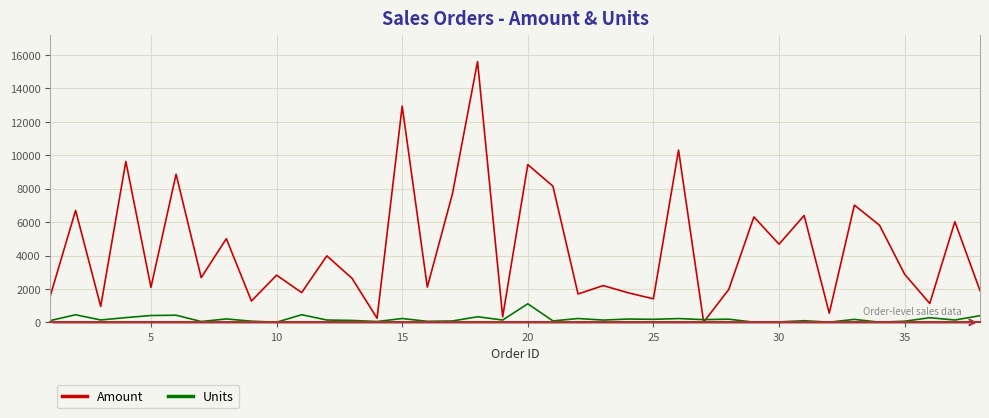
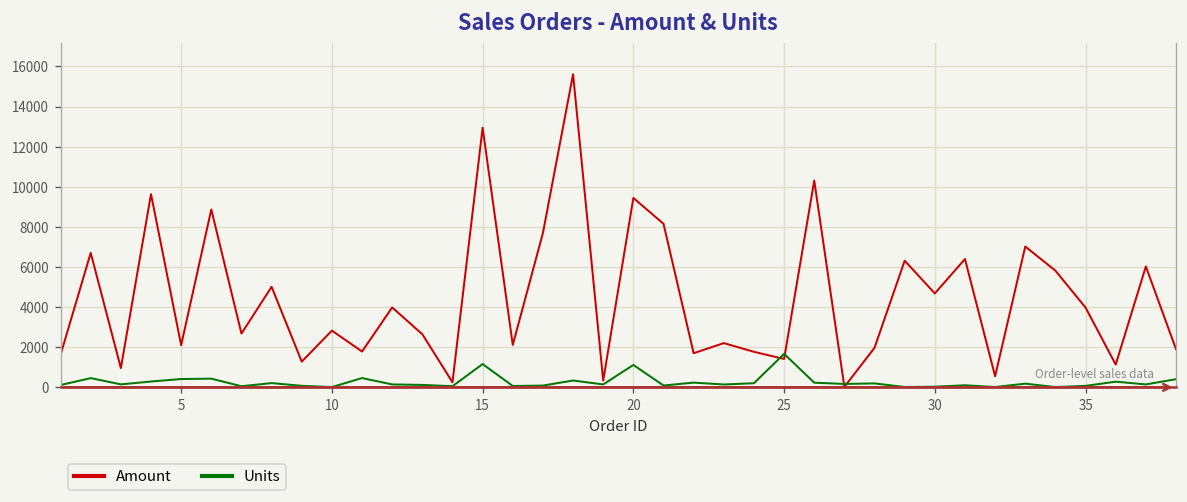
  {
    "Amount": {
      "5": 2100,
      "10": 2800,
      "15": 12900,
      "20": 9400,
      "25": 1400,
      "30": 4700,
-     "35": 2900
+     "35": 4000
    },
    "Units": {
      "5": 400,
      "10": 0,
-     "15": 200,
+     "15": 1200,
      "20": 1100,
-     "25": 200,
+     "25": 1700,
      "30": 0,
      "35": 100
    }
  }
